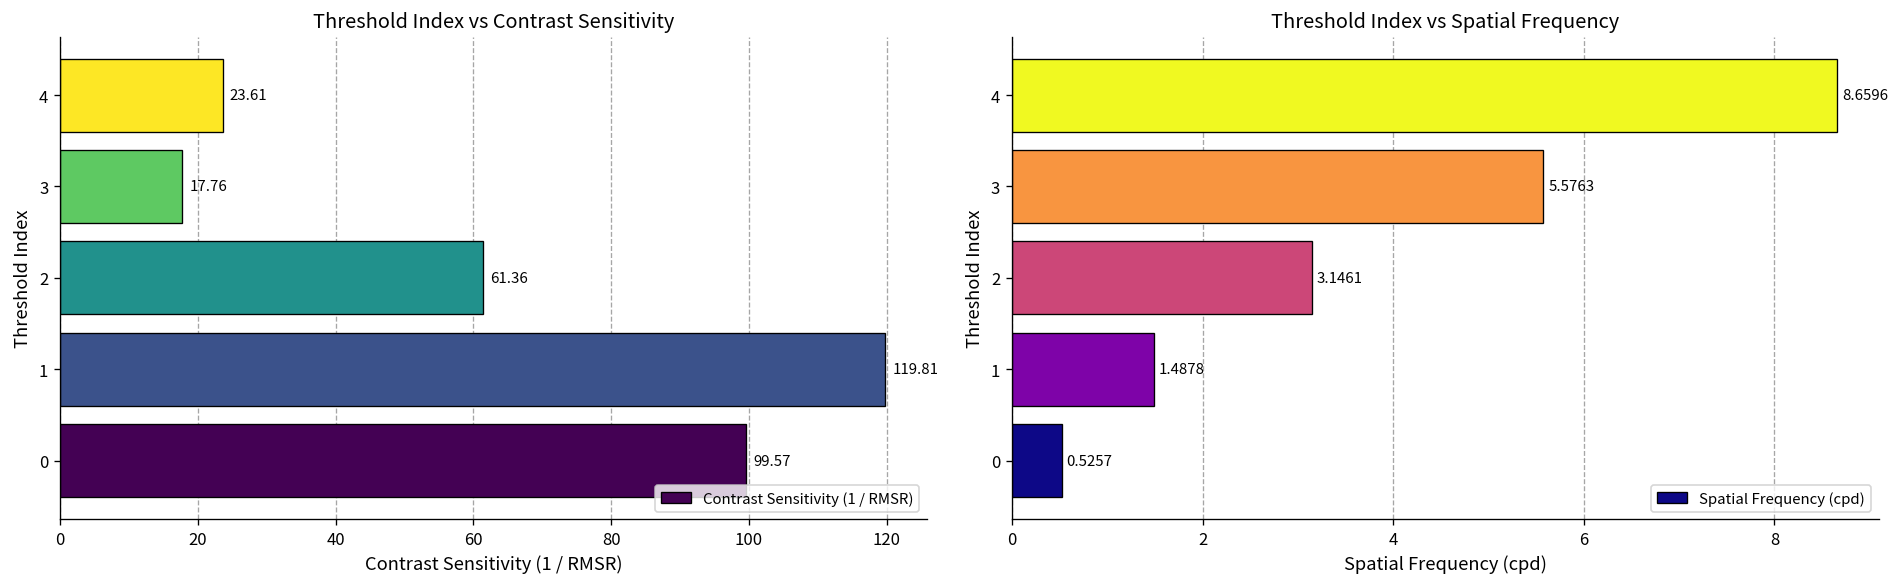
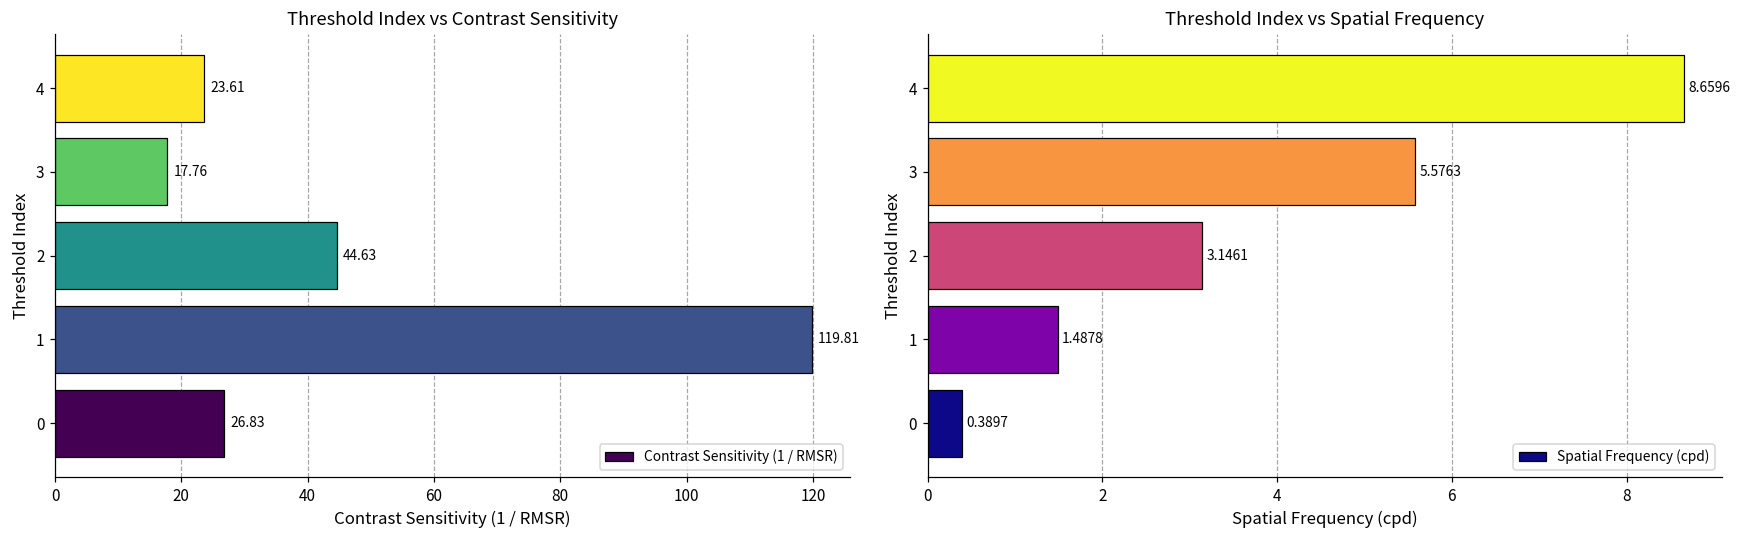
  {
    "Threshold Index vs Contrast Sensitivity": {
      "4": 23.61,
      "3": 17.76,
-     "2": 61.36,
+     "2": 44.63,
      "1": 119.81,
-     "0": 99.57
+     "0": 26.83
    },
    "Threshold Index vs Spatial Frequency": {
      "4": 8.6596,
      "3": 5.5763,
      "2": 3.1461,
      "1": 1.4878,
-     "0": 0.5257
+     "0": 0.3897
    }
  }
